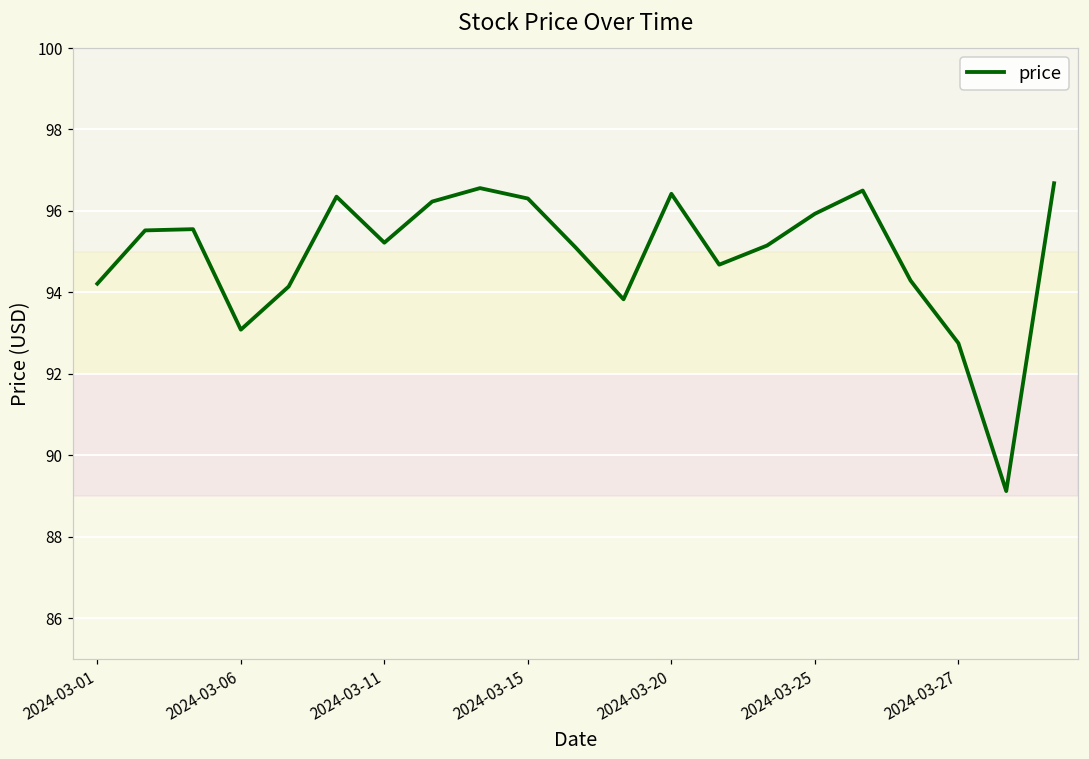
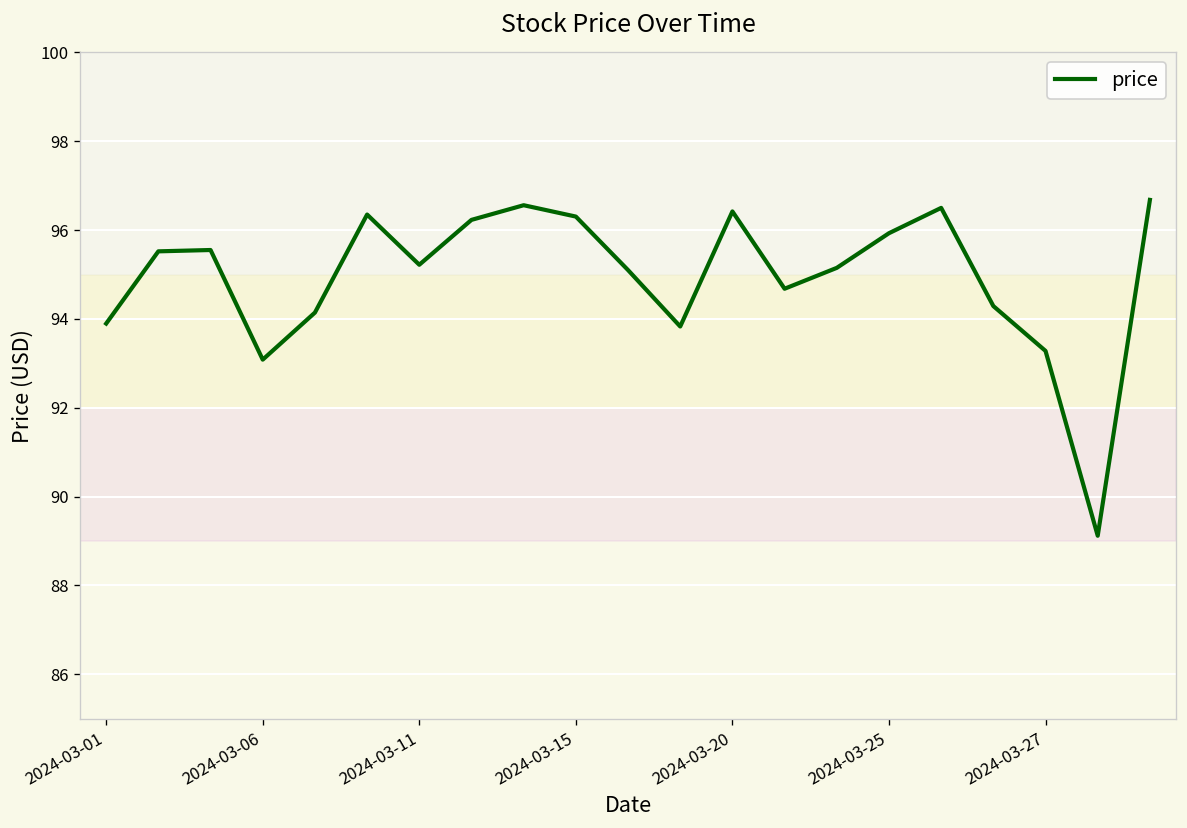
  {
-   "2024-03-01": 94.2,
+   "2024-03-01": 93.9,
    "2024-03-06": 93.1,
    "2024-03-11": 95.2,
    "2024-03-15": 96.3,
-   "2024-03-27": 92.8
+   "2024-03-27": 93.3
  }
